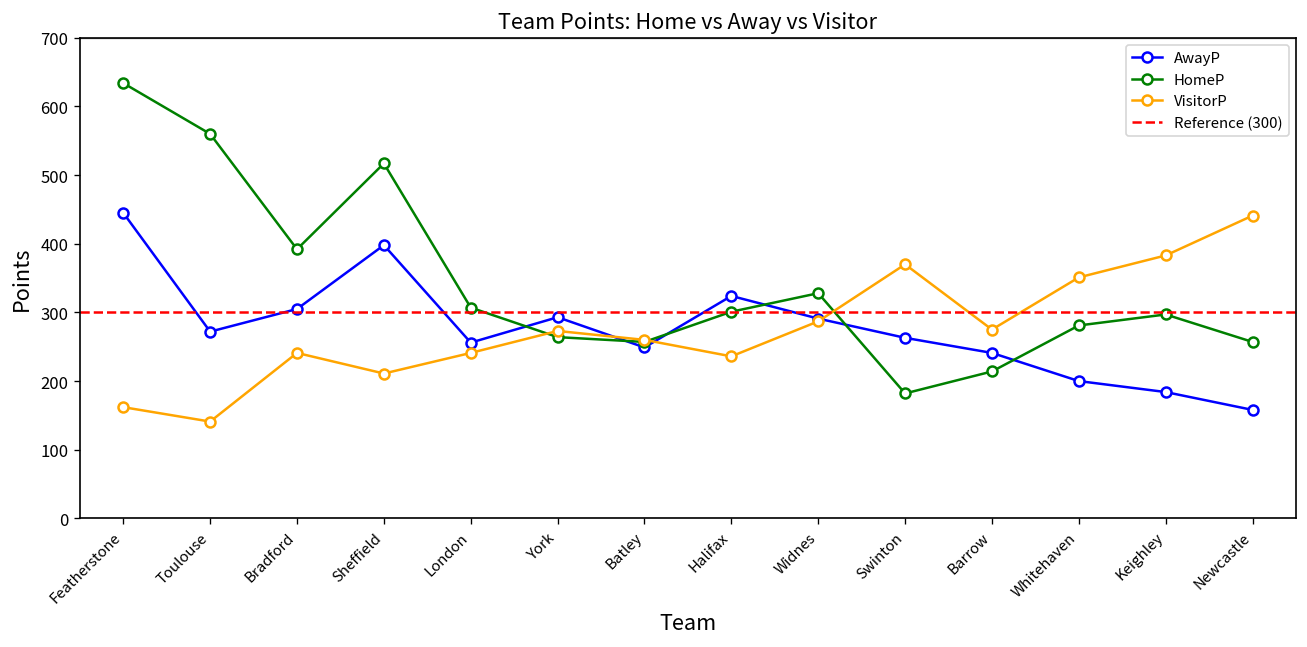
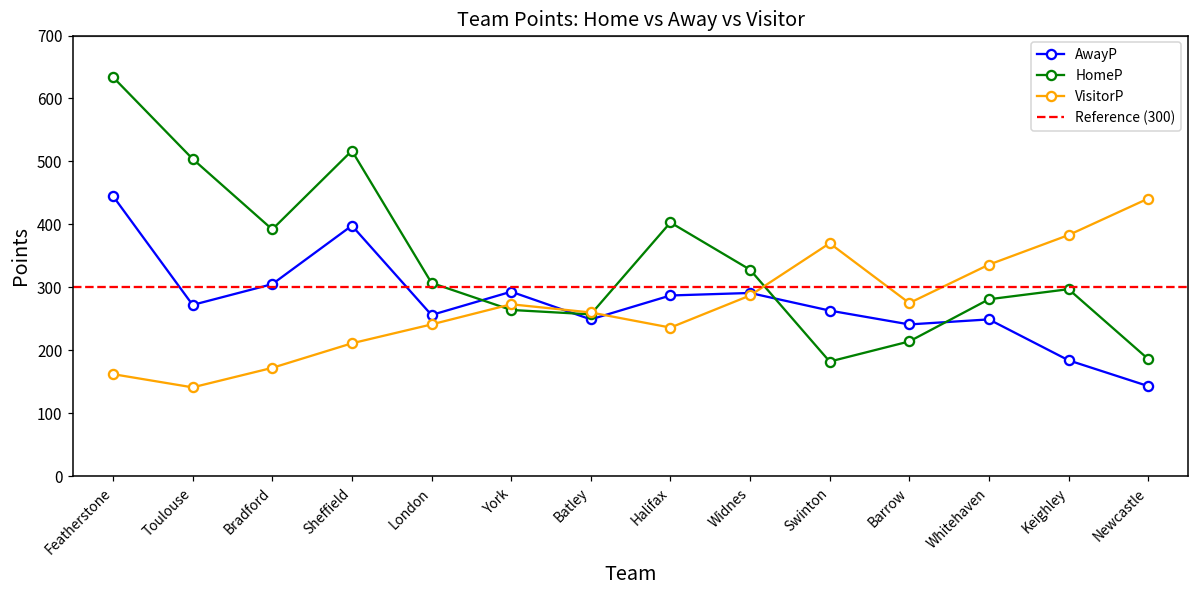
  {
    "AwayP": {
      "Featherstone": 450,
      "Toulouse": 270,
      "Bradford": 310,
      "Sheffield": 400,
      "London": 260,
      "York": 290,
      "Batley": 250,
-     "Halifax": 320,
+     "Halifax": 290,
      "Swinton": 260,
      "Barrow": 240,
-     "Whitehaven": 200,
+     "Whitehaven": 250,
      "Keighley": 180,
-     "Newcastle": 160
+     "Newcastle": 140
    },
    "HomeP": {
      "Featherstone": 630,
-     "Toulouse": 560,
+     "Toulouse": 500,
      "Bradford": 390,
      "Sheffield": 520,
      "London": 310,
      "York": 260,
-     "Halifax": 300,
+     "Halifax": 400,
      "Widnes": 330,
      "Swinton": 180,
      "Barrow": 210,
      "Whitehaven": 280,
      "Keighley": 300,
-     "Newcastle": 260
+     "Newcastle": 190
    },
    "VisitorP": {
      "Featherstone": 160,
      "Toulouse": 140,
-     "Bradford": 240,
+     "Bradford": 170,
      "Sheffield": 210,
      "London": 240,
      "York": 270,
      "Halifax": 240,
      "Swinton": 370,
      "Barrow": 280,
-     "Whitehaven": 350,
+     "Whitehaven": 340,
      "Keighley": 380,
      "Newcastle": 440
    }
  }
